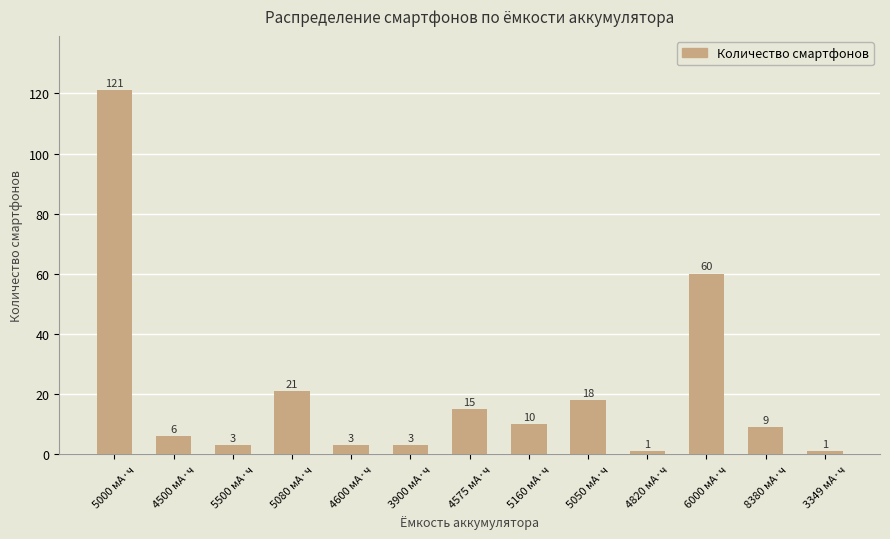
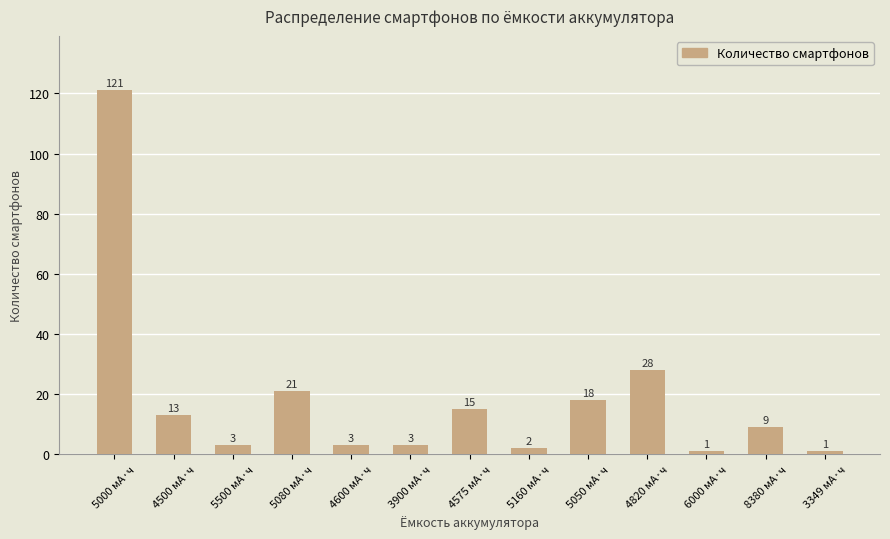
  {
    "5000 мА·ч": 121,
-   "4500 мА·ч": 6,
+   "4500 мА·ч": 13,
    "5500 мА·ч": 3,
    "5080 мА·ч": 21,
    "4600 мА·ч": 3,
    "3900 мА·ч": 3,
    "4575 мА·ч": 15,
-   "5160 мА·ч": 10,
+   "5160 мА·ч": 2,
    "5050 мА·ч": 18,
-   "4820 мА·ч": 1,
-   "6000 мА·ч": 60,
+   "4820 мА·ч": 28,
+   "6000 мА·ч": 1,
    "8380 мА·ч": 9,
    "3349 мА·ч": 1
  }
